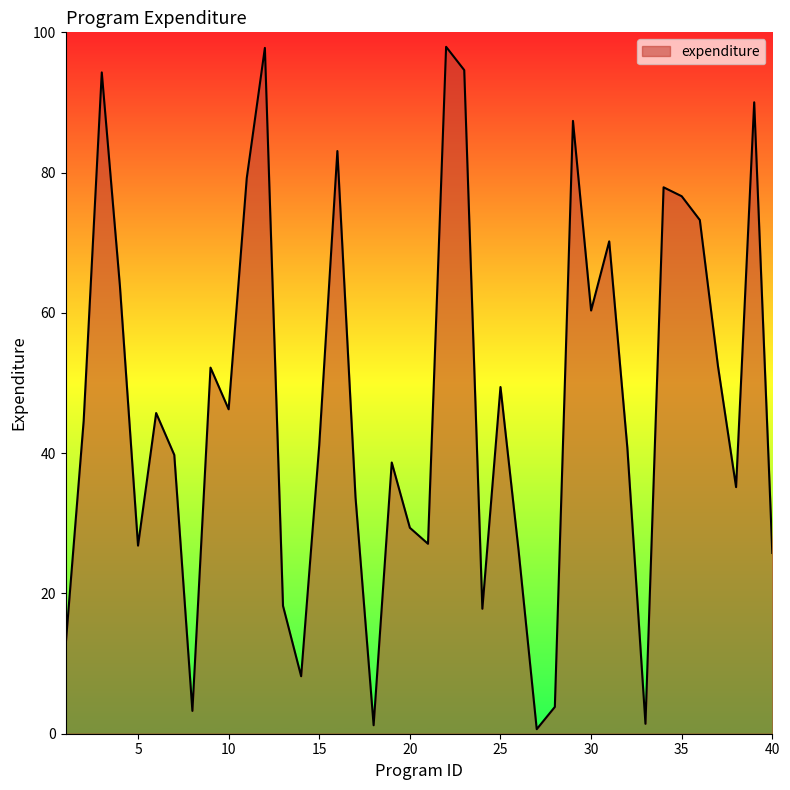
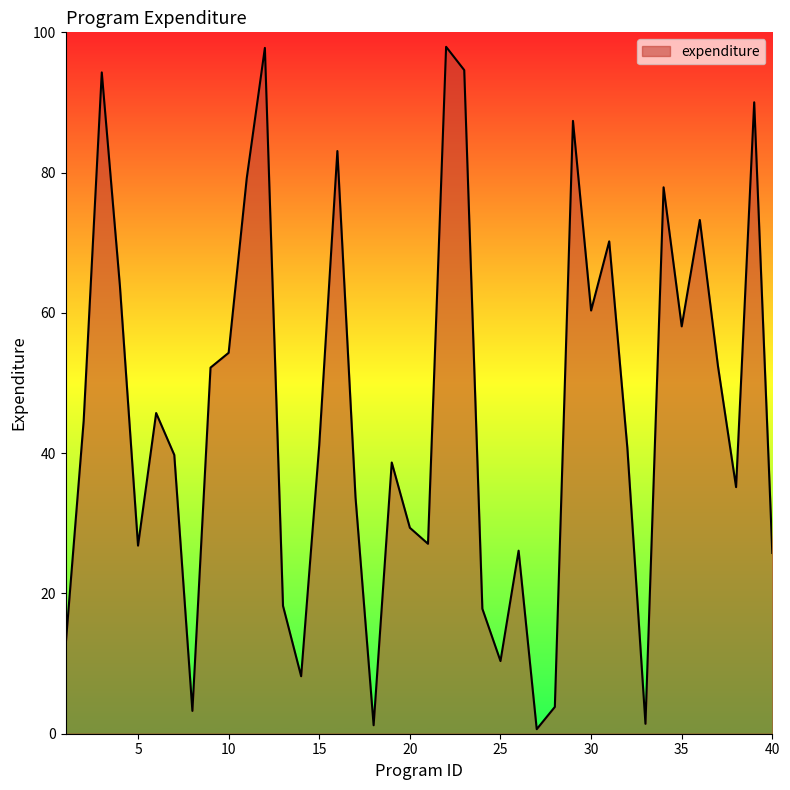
  {
    "5": 27,
-   "10": 46,
+   "10": 54,
    "15": 41,
    "20": 29,
-   "25": 49,
+   "25": 10,
    "30": 60,
-   "35": 77,
+   "35": 58,
    "40": 26
  }
